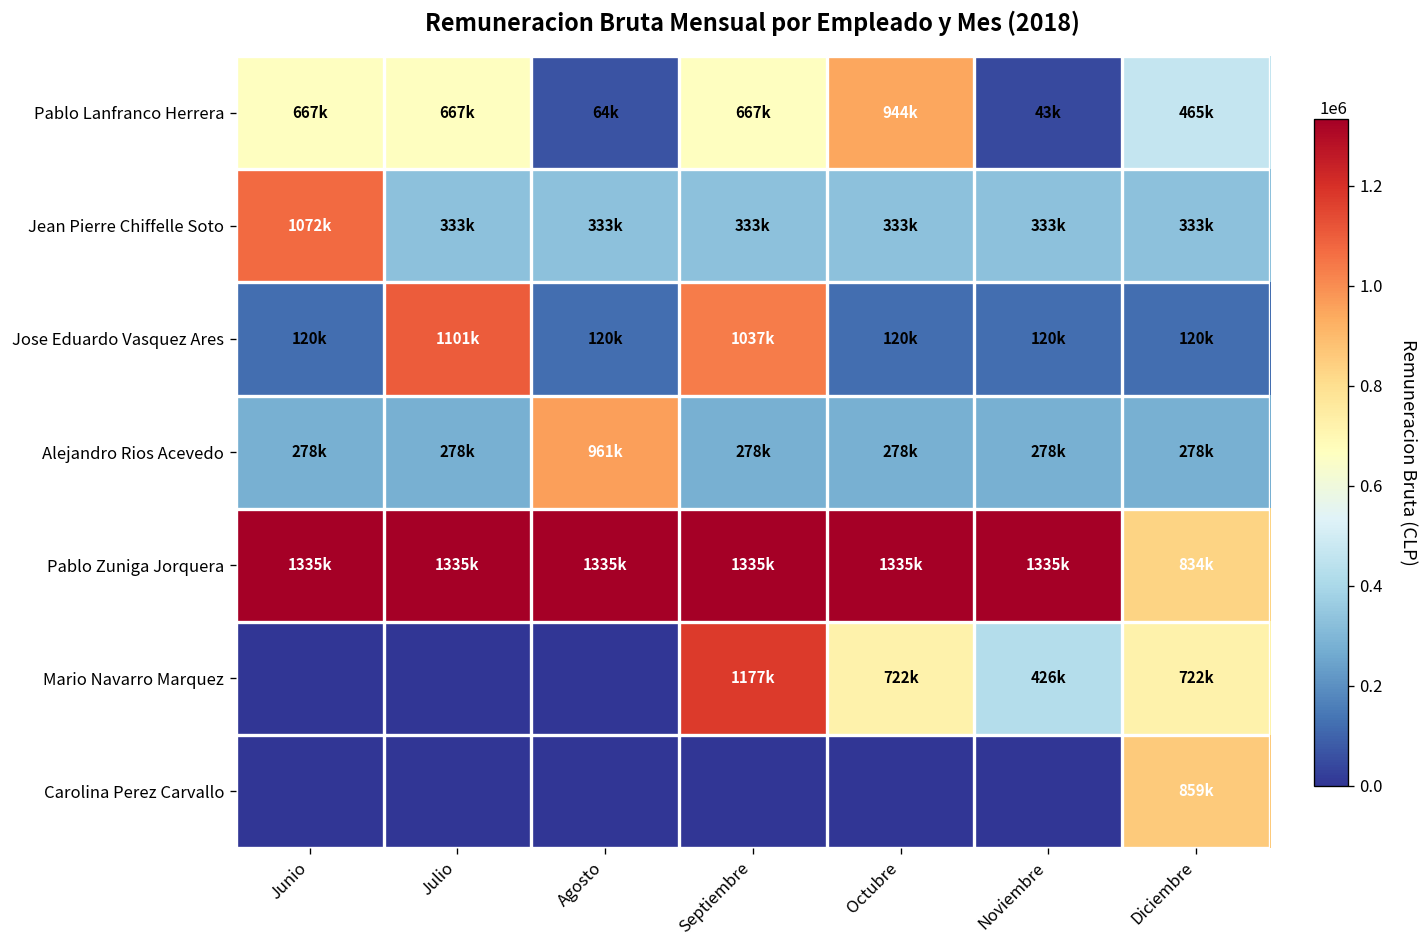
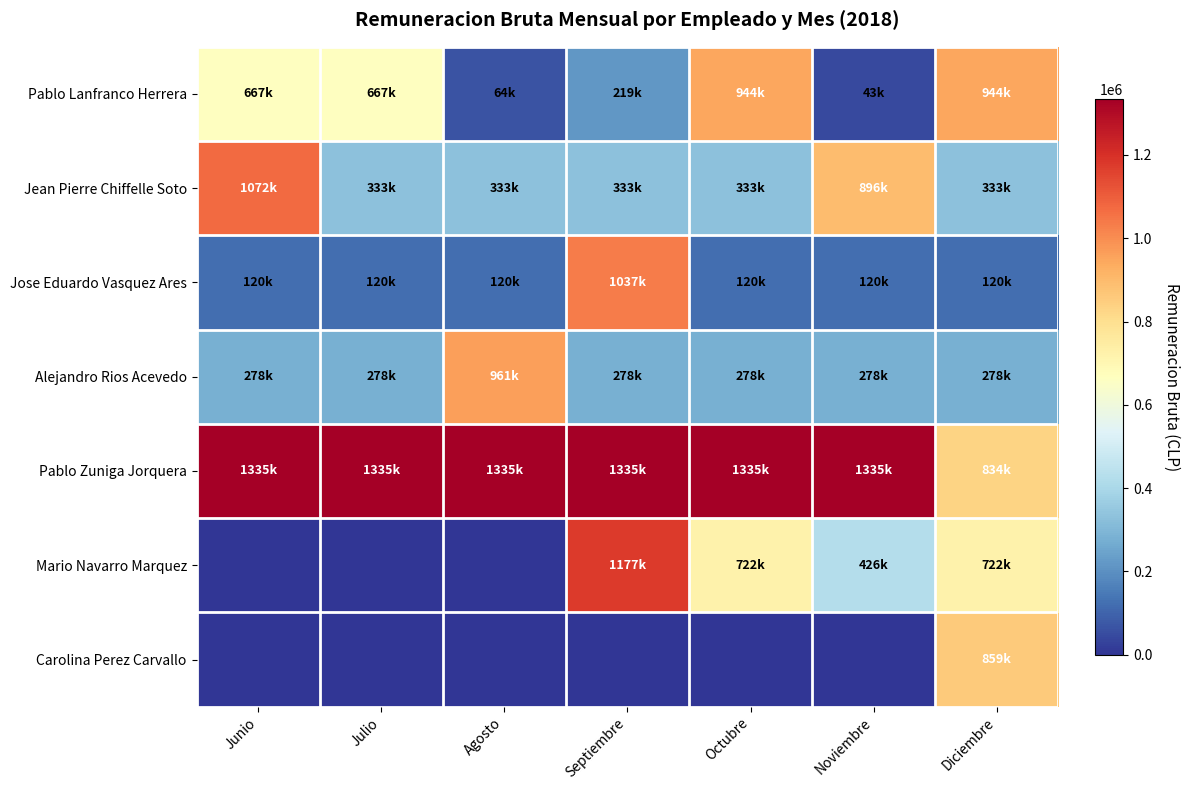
  {
    "Pablo Lanfranco Herrera": {
      "Junio": "667k",
      "Julio": "667k",
      "Agosto": "64k",
-     "Septiembre": "667k",
+     "Septiembre": "219k",
      "Octubre": "944k",
      "Noviembre": "43k",
-     "Diciembre": "465k"
+     "Diciembre": "944k"
    },
    "Jean Pierre Chiffelle Soto": {
      "Junio": "1072k",
      "Julio": "333k",
      "Agosto": "333k",
      "Septiembre": "333k",
      "Octubre": "333k",
-     "Noviembre": "333k",
+     "Noviembre": "896k",
      "Diciembre": "333k"
    },
    "Jose Eduardo Vasquez Ares": {
      "Junio": "120k",
-     "Julio": "1101k",
+     "Julio": "120k",
      "Agosto": "120k",
      "Septiembre": "1037k",
      "Octubre": "120k",
      "Noviembre": "120k",
      "Diciembre": "120k"
    },
    "Alejandro Rios Acevedo": {
      "Junio": "278k",
      "Julio": "278k",
      "Agosto": "961k",
      "Septiembre": "278k",
      "Octubre": "278k",
      "Noviembre": "278k",
      "Diciembre": "278k"
    },
    "Pablo Zuniga Jorquera": {
      "Junio": "1335k",
      "Julio": "1335k",
      "Agosto": "1335k",
      "Septiembre": "1335k",
      "Octubre": "1335k",
      "Noviembre": "1335k",
      "Diciembre": "834k"
    },
    "Mario Navarro Marquez": {
      "Septiembre": "1177k",
      "Octubre": "722k",
      "Noviembre": "426k",
      "Diciembre": "722k"
    },
    "Carolina Perez Carvallo": {
      "Diciembre": "859k"
    }
  }
